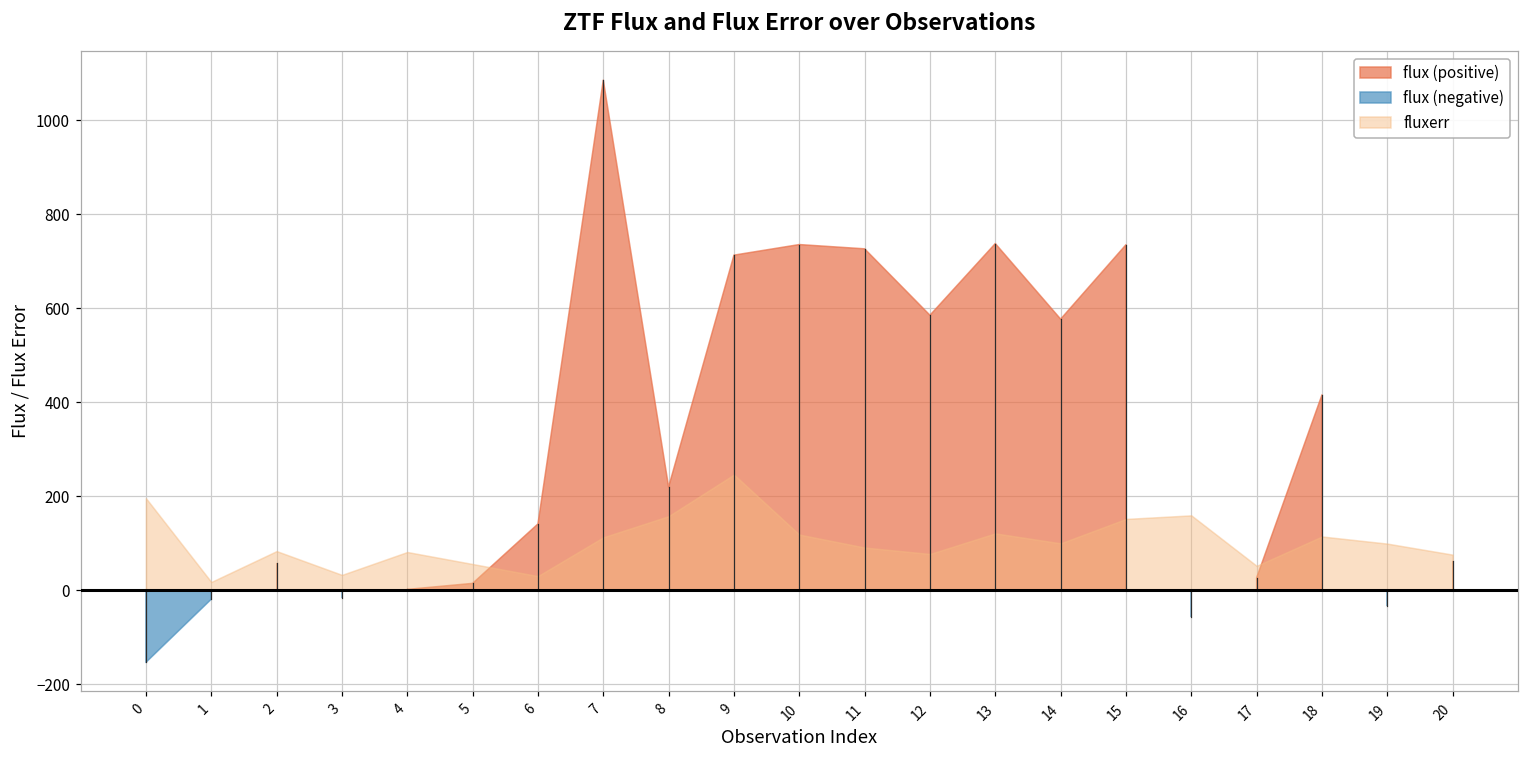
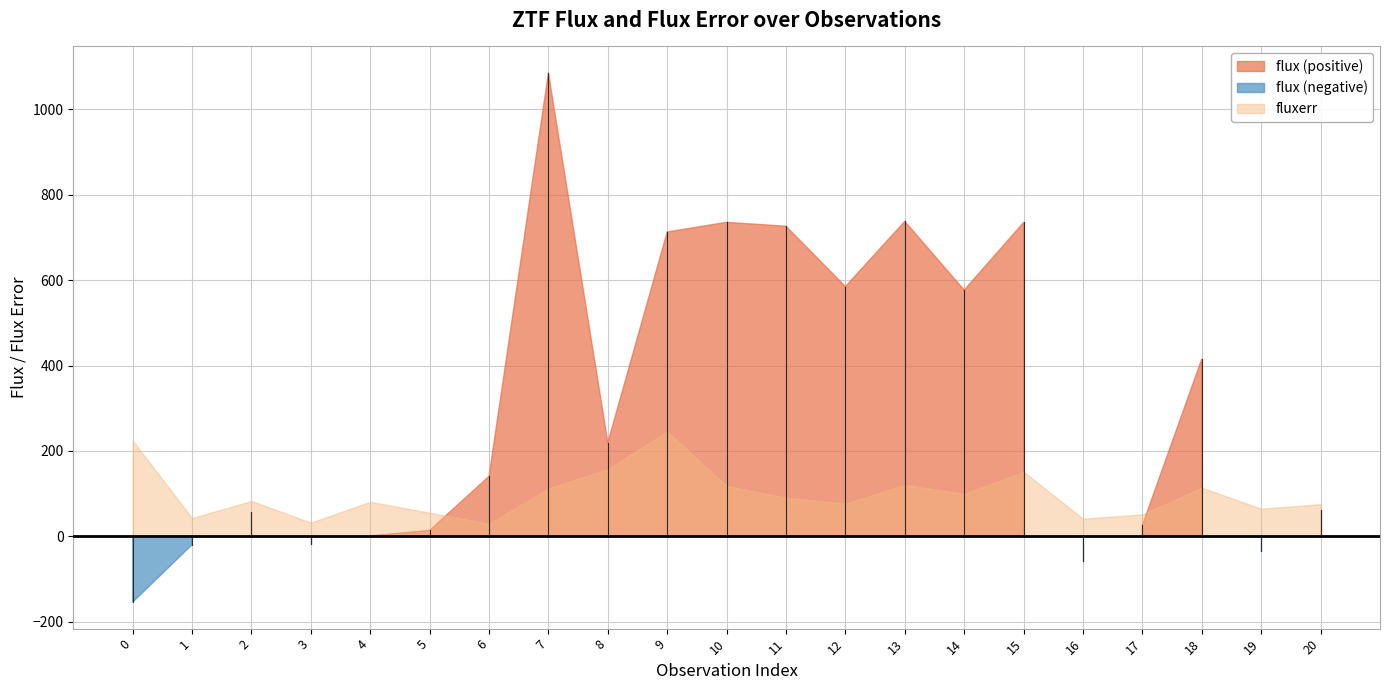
  {
    "fluxerr": {
-     "0": 200,
-     "1": 20,
+     "0": 220,
+     "1": 40,
      "2": 80,
      "3": 30,
      "4": 80,
      "5": 60,
      "6": 30,
      "7": 110,
      "8": 160,
      "9": 250,
      "10": 120,
      "11": 90,
      "12": 80,
      "13": 120,
      "14": 100,
      "15": 150,
-     "16": 160,
+     "16": 40,
      "17": 50,
      "18": 110,
-     "19": 100,
+     "19": 60,
      "20": 80
    }
  }
